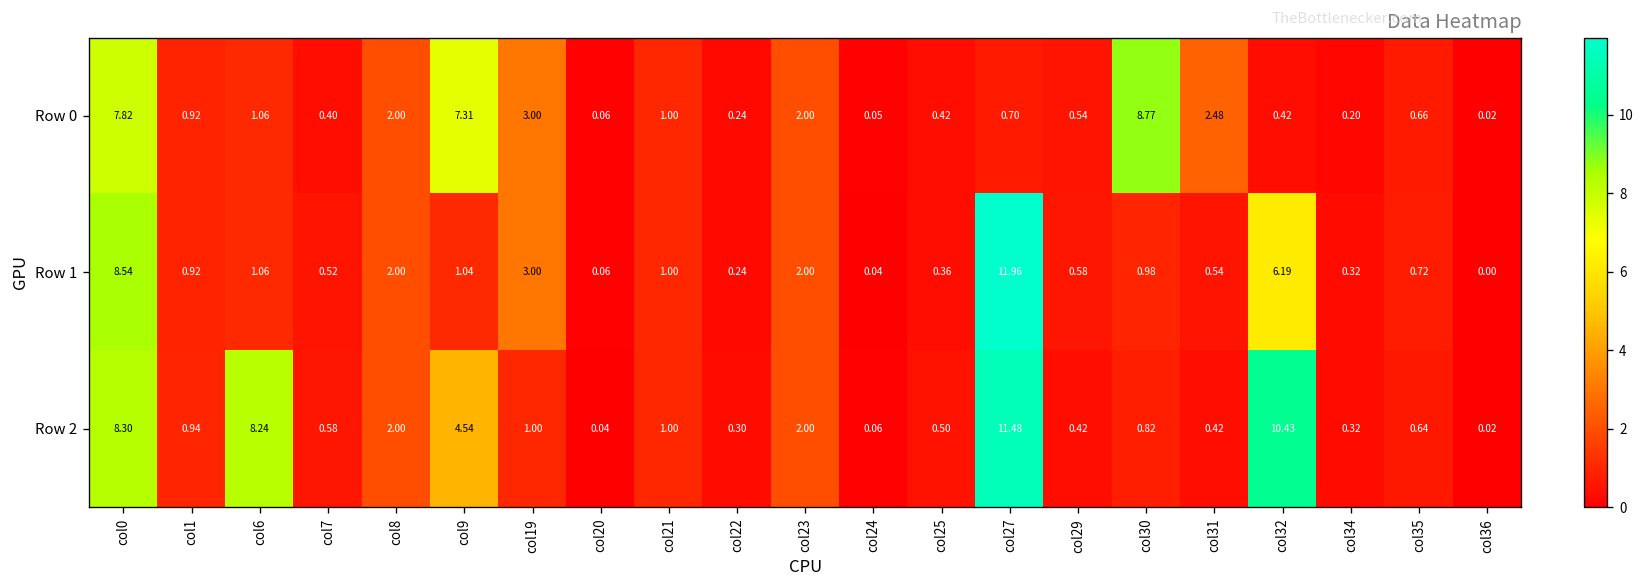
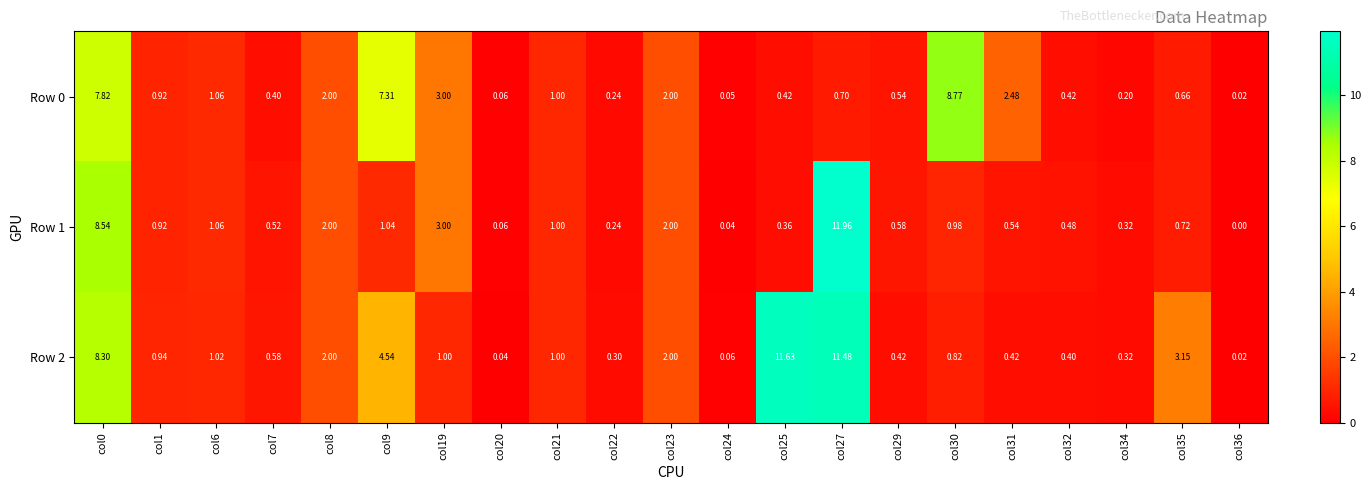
  {
    "Row 0": {
      "col0": 7.82,
      "col1": 0.92,
      "col6": 1.06,
      "col7": 0.40,
      "col8": 2.00,
      "col9": 7.31,
      "col19": 3.00,
      "col20": 0.06,
      "col21": 1.00,
      "col22": 0.24,
      "col23": 2.00,
      "col24": 0.05,
      "col25": 0.42,
      "col27": 0.70,
      "col29": 0.54,
      "col30": 8.77,
      "col31": 2.48,
      "col32": 0.42,
      "col34": 0.20,
      "col35": 0.66,
      "col36": 0.02
    },
    "Row 1": {
      "col0": 8.54,
      "col1": 0.92,
      "col6": 1.06,
      "col7": 0.52,
      "col8": 2.00,
      "col9": 1.04,
      "col19": 3.00,
      "col20": 0.06,
      "col21": 1.00,
      "col22": 0.24,
      "col23": 2.00,
      "col24": 0.04,
      "col25": 0.36,
      "col27": 11.96,
      "col29": 0.58,
      "col30": 0.98,
      "col31": 0.54,
-     "col32": 6.19,
+     "col32": 0.48,
      "col34": 0.32,
      "col35": 0.72,
      "col36": 0.00
    },
    "Row 2": {
      "col0": 8.30,
      "col1": 0.94,
-     "col6": 8.24,
+     "col6": 1.02,
      "col7": 0.58,
      "col8": 2.00,
      "col9": 4.54,
      "col19": 1.00,
      "col20": 0.04,
      "col21": 1.00,
      "col22": 0.30,
      "col23": 2.00,
      "col24": 0.06,
-     "col25": 0.50,
+     "col25": 11.63,
      "col27": 11.48,
      "col29": 0.42,
      "col30": 0.82,
      "col31": 0.42,
-     "col32": 10.43,
+     "col32": 0.40,
      "col34": 0.32,
-     "col35": 0.64,
+     "col35": 3.15,
      "col36": 0.02
    }
  }
